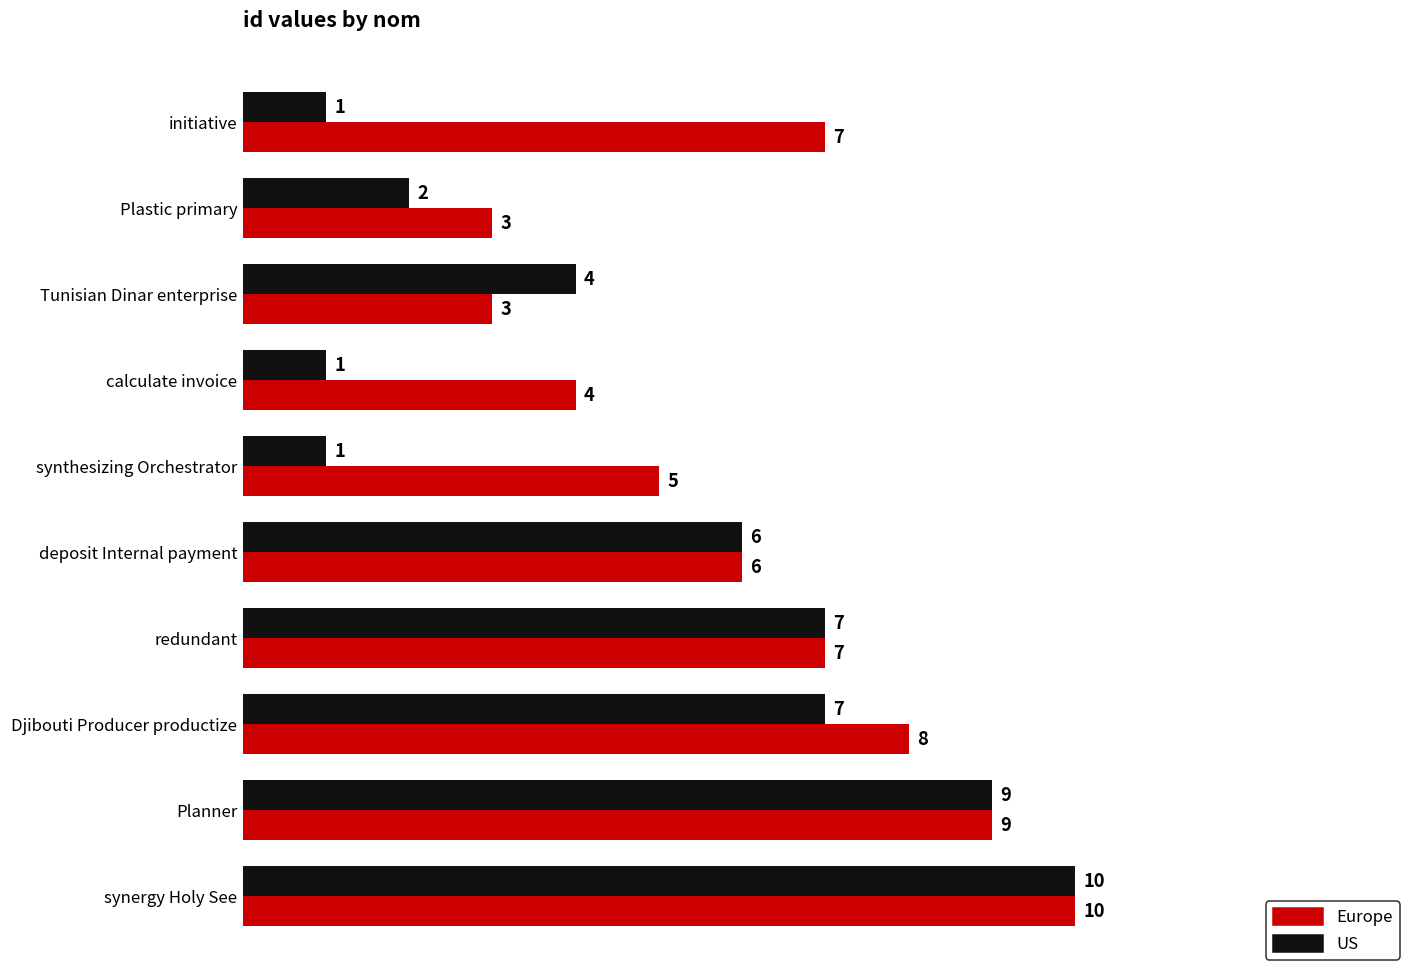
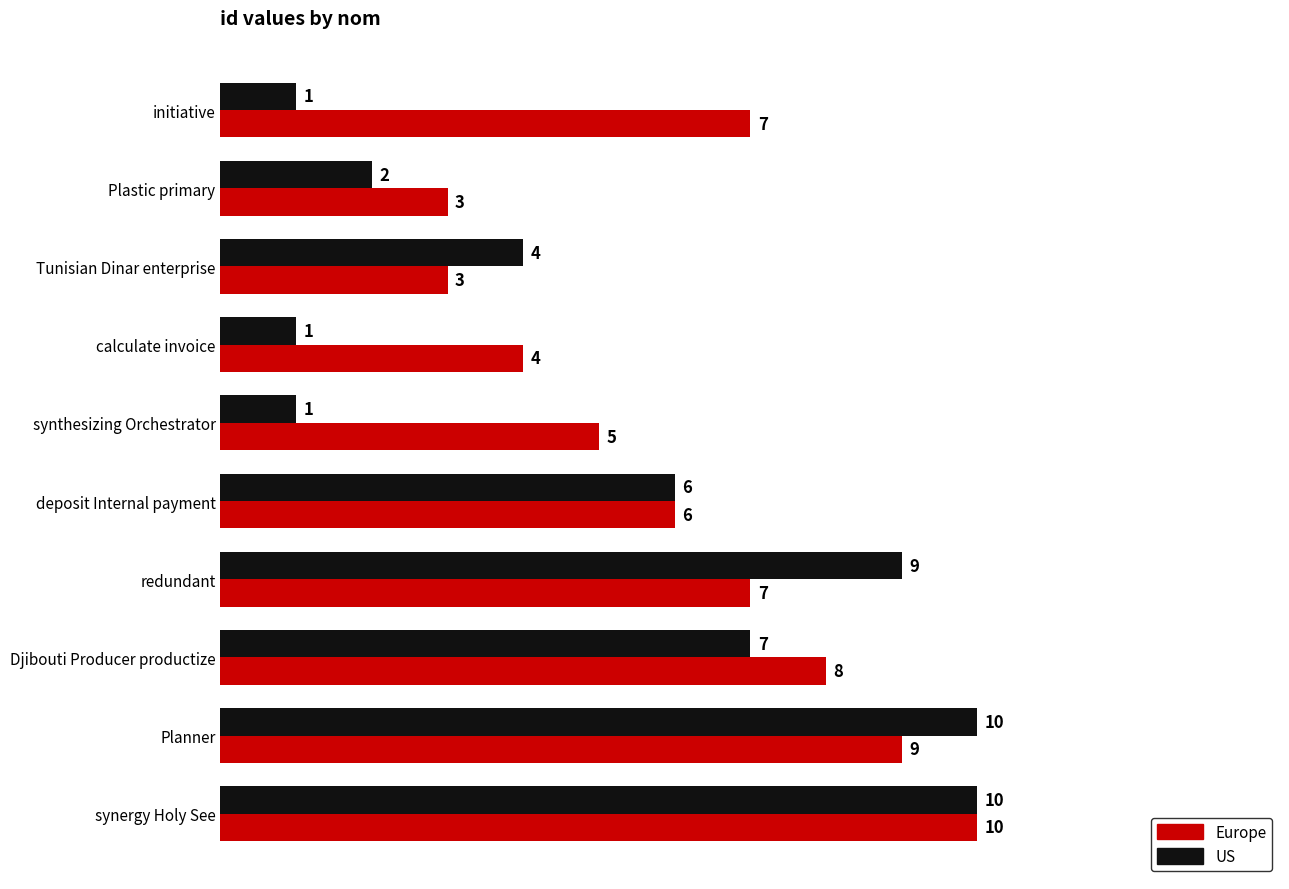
  {
    "Europe": {
      "initiative": 7,
      "Plastic primary": 3,
      "Tunisian Dinar enterprise": 3,
      "calculate invoice": 4,
      "synthesizing Orchestrator": 5,
      "deposit Internal payment": 6,
      "redundant": 7,
      "Djibouti Producer productize": 8,
      "Planner": 9,
      "synergy Holy See": 10
    },
    "US": {
      "initiative": 1,
      "Plastic primary": 2,
      "Tunisian Dinar enterprise": 4,
      "calculate invoice": 1,
      "synthesizing Orchestrator": 1,
      "deposit Internal payment": 6,
-     "redundant": 7,
+     "redundant": 9,
      "Djibouti Producer productize": 7,
-     "Planner": 9,
+     "Planner": 10,
      "synergy Holy See": 10
    }
  }
